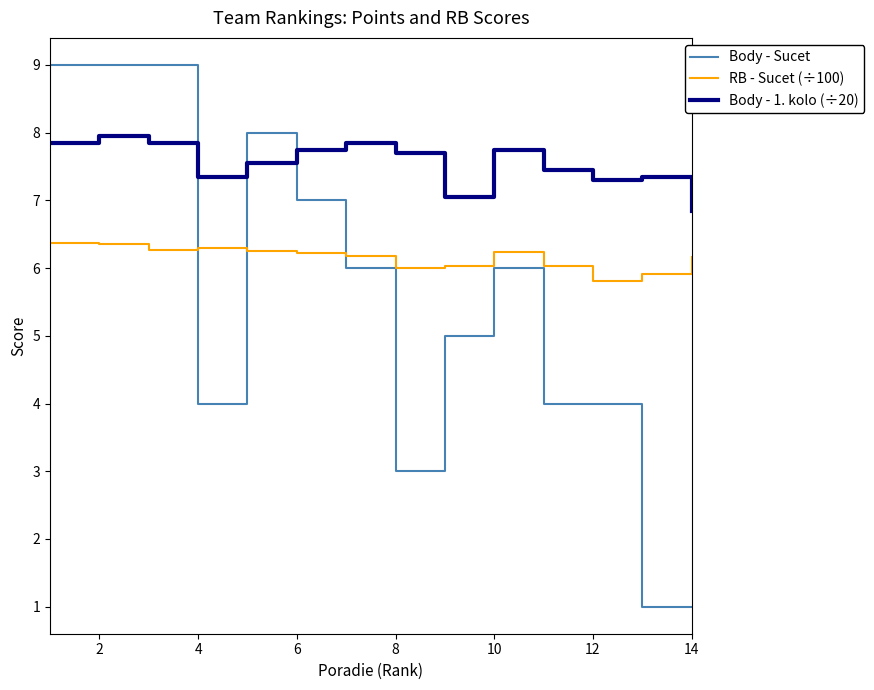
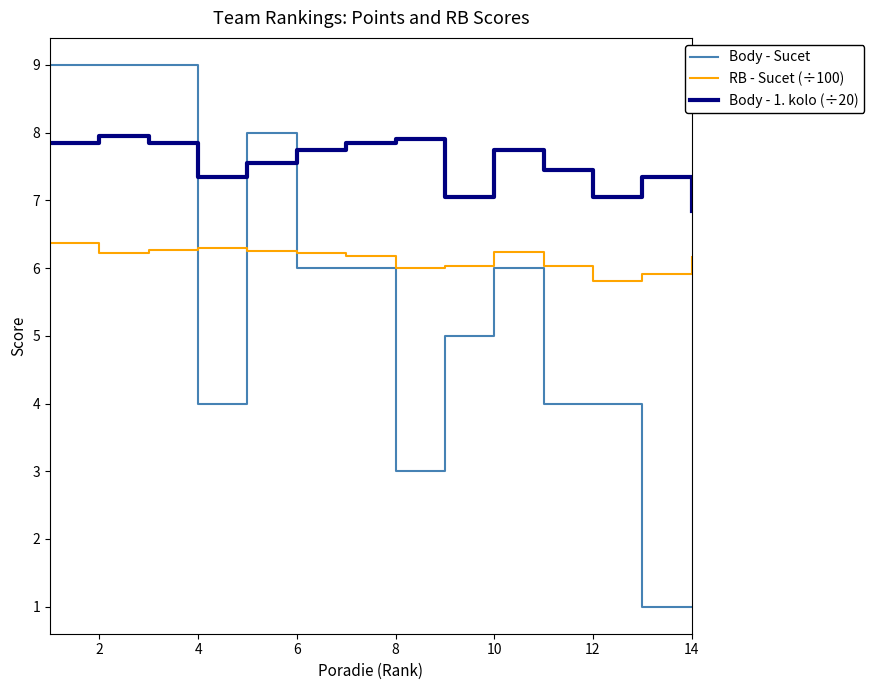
  {
    "Body - Sucet": {
      "2": 9,
      "4": 4,
-     "6": 7,
+     "6": 6,
      "8": 3,
      "10": 6,
      "12": 4,
      "14": 1
    },
    "RB - Sucet (÷100)": {
-     "2": 6.4,
+     "2": 6.2,
      "4": 6.3,
      "6": 6.2,
      "8": 6.0,
      "10": 6.2,
      "12": 5.8,
      "14": 6.2
    },
    "Body - 1. kolo (÷20)": {
      "2": 8.0,
      "4": 7.4,
      "6": 7.8,
-     "8": 7.7,
+     "8": 7.9,
      "10": 7.8,
-     "12": 7.3,
+     "12": 7.1,
      "14": 6.9
    }
  }
